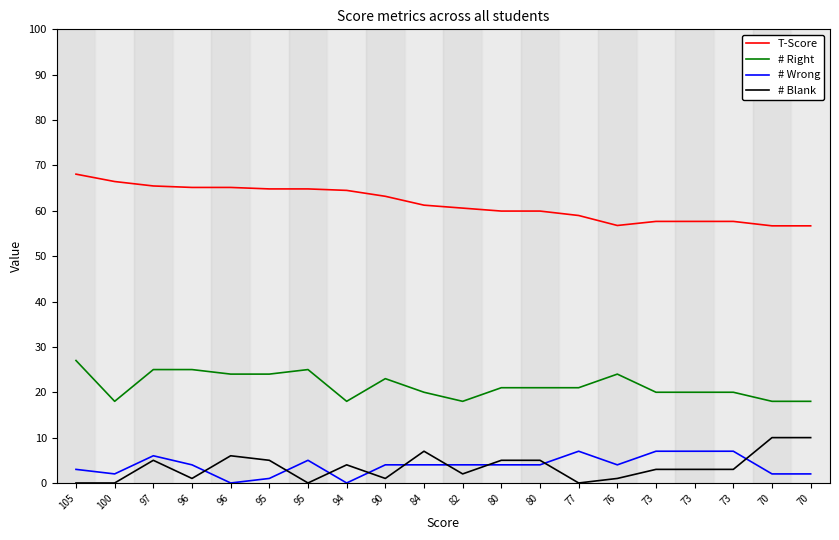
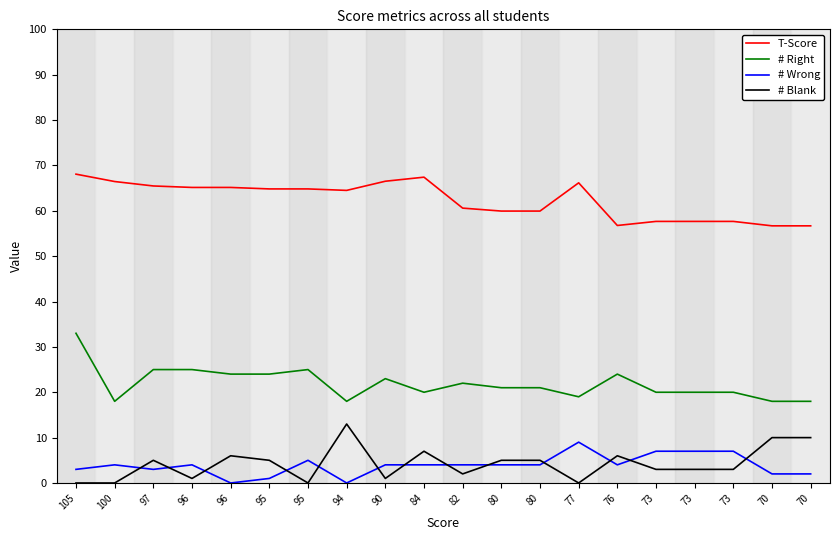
  {
    "T-Score": {
      "105": 68,
      "100": 66,
      "97": 65,
      "94": 64,
-     "90": 63,
-     "84": 61,
+     "90": 67,
+     "84": 67,
      "82": 61,
-     "77": 59,
+     "77": 66,
      "76": 57
    },
    "# Right": {
-     "105": 27,
+     "105": 33,
      "100": 18,
      "97": 25,
      "94": 18,
      "90": 23,
      "84": 20,
-     "82": 18,
-     "77": 21,
+     "82": 22,
+     "77": 19,
      "76": 24
    },
    "# Wrong": {
      "105": 3,
-     "100": 2,
-     "97": 6,
+     "100": 4,
+     "97": 3,
      "94": 0,
      "90": 4,
      "84": 4,
      "82": 4,
-     "77": 7,
+     "77": 9,
      "76": 4
    },
    "# Blank": {
      "105": 0,
      "100": 0,
      "97": 5,
-     "94": 4,
+     "94": 13,
      "90": 1,
      "84": 7,
      "82": 2,
      "77": 0,
-     "76": 1
+     "76": 6
    }
  }
